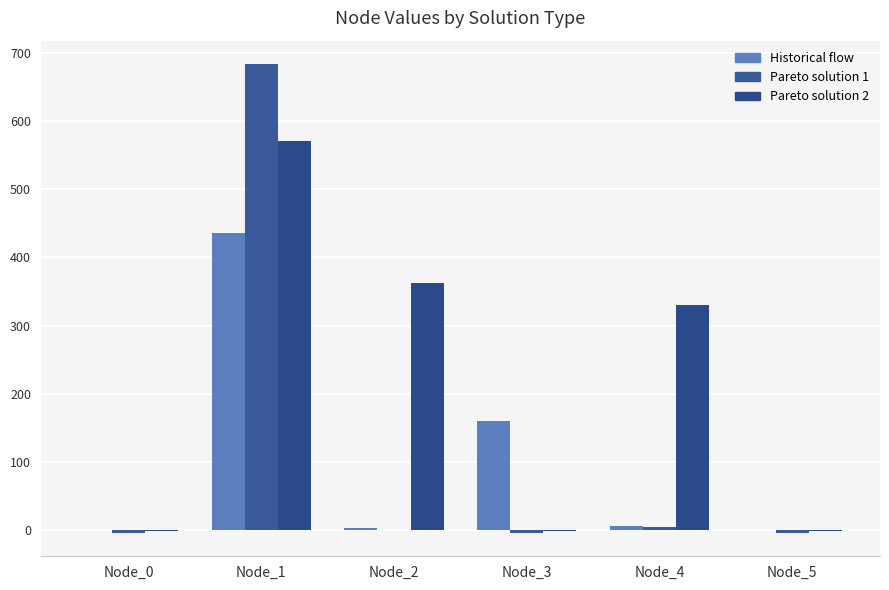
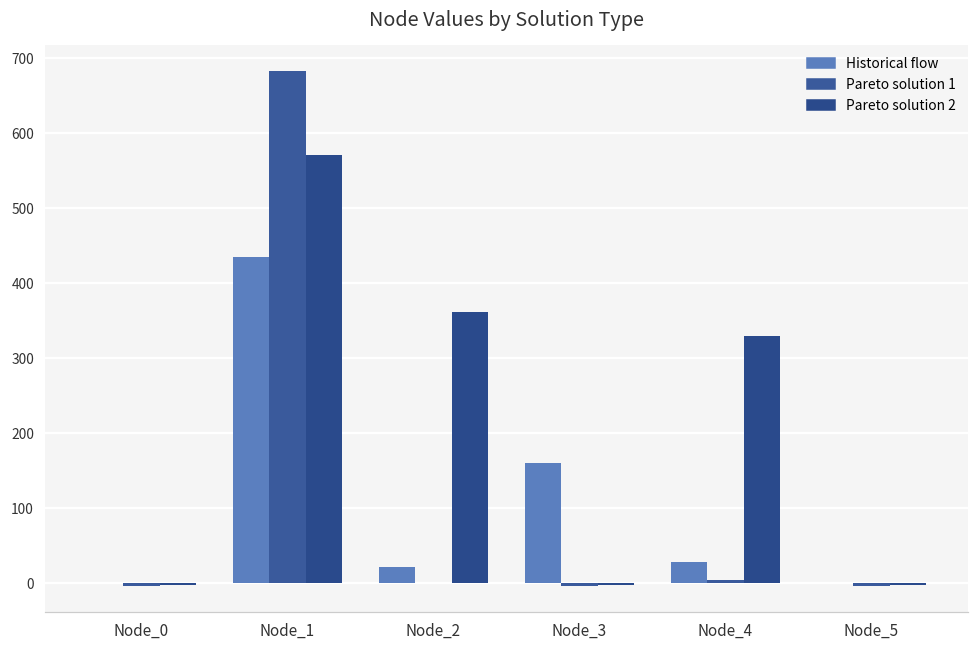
  {
    "Historical flow": {
      "Node_1": 440,
-     "Node_2": 0,
+     "Node_2": 20,
      "Node_3": 160,
-     "Node_4": 10
+     "Node_4": 30
    }
  }
